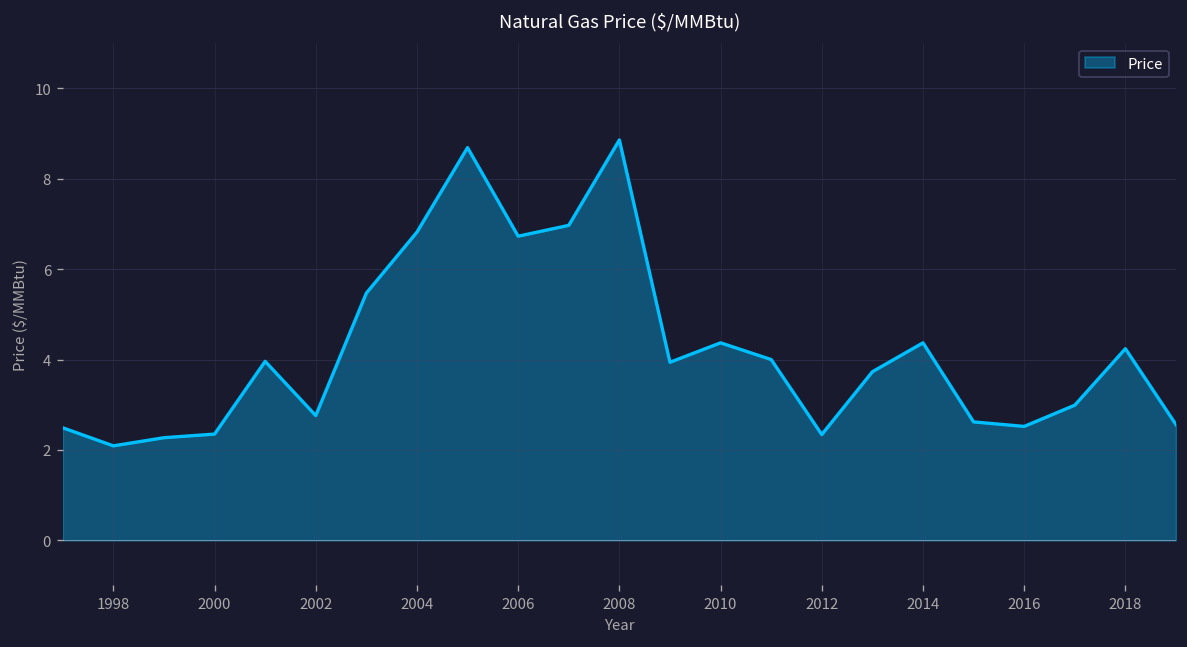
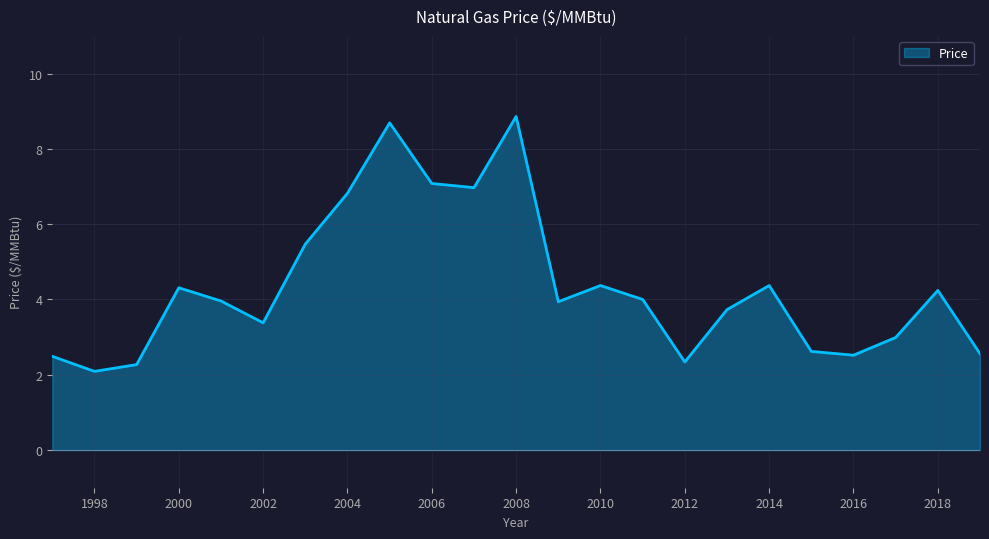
  {
    "1998": 2.1,
-   "2000": 2.4,
-   "2002": 2.8,
+   "2000": 4.3,
+   "2002": 3.4,
    "2004": 6.8,
-   "2006": 6.7,
+   "2006": 7.1,
    "2008": 8.9,
    "2010": 4.4,
    "2012": 2.3,
    "2014": 4.4,
    "2016": 2.5,
    "2018": 4.2
  }
